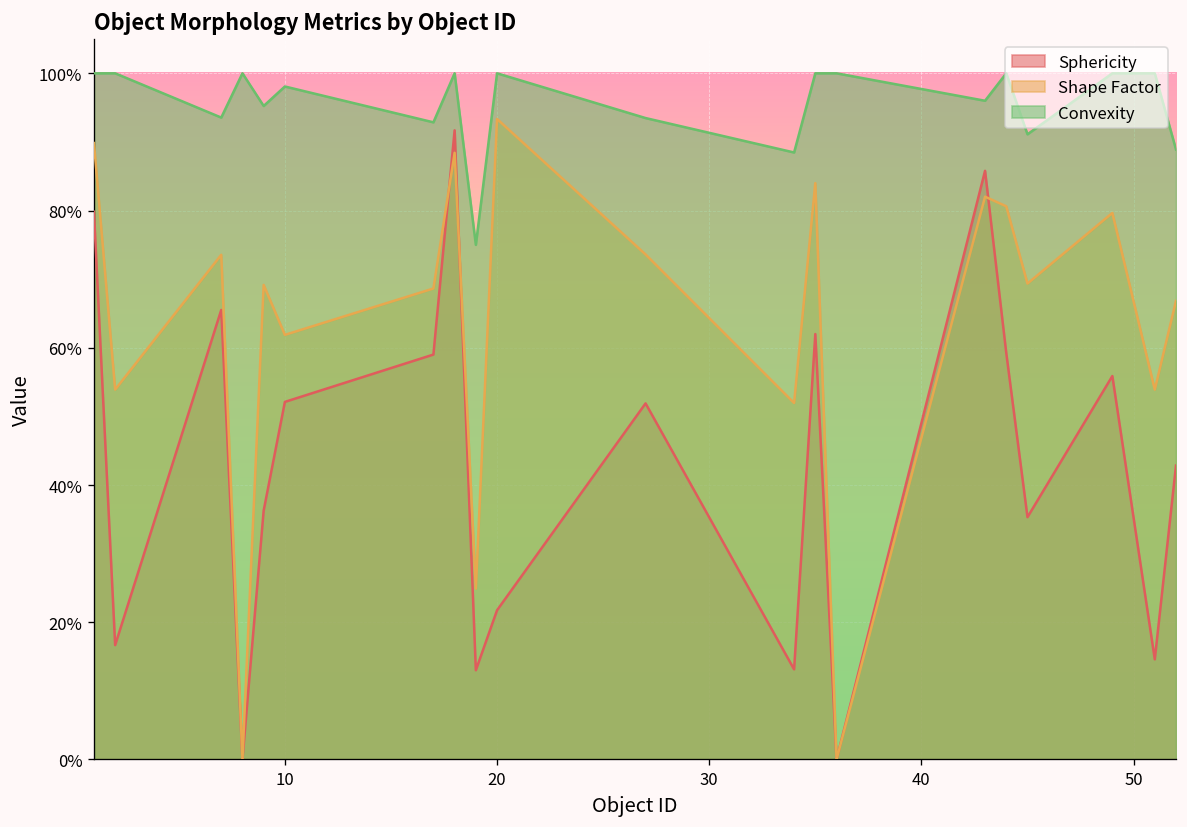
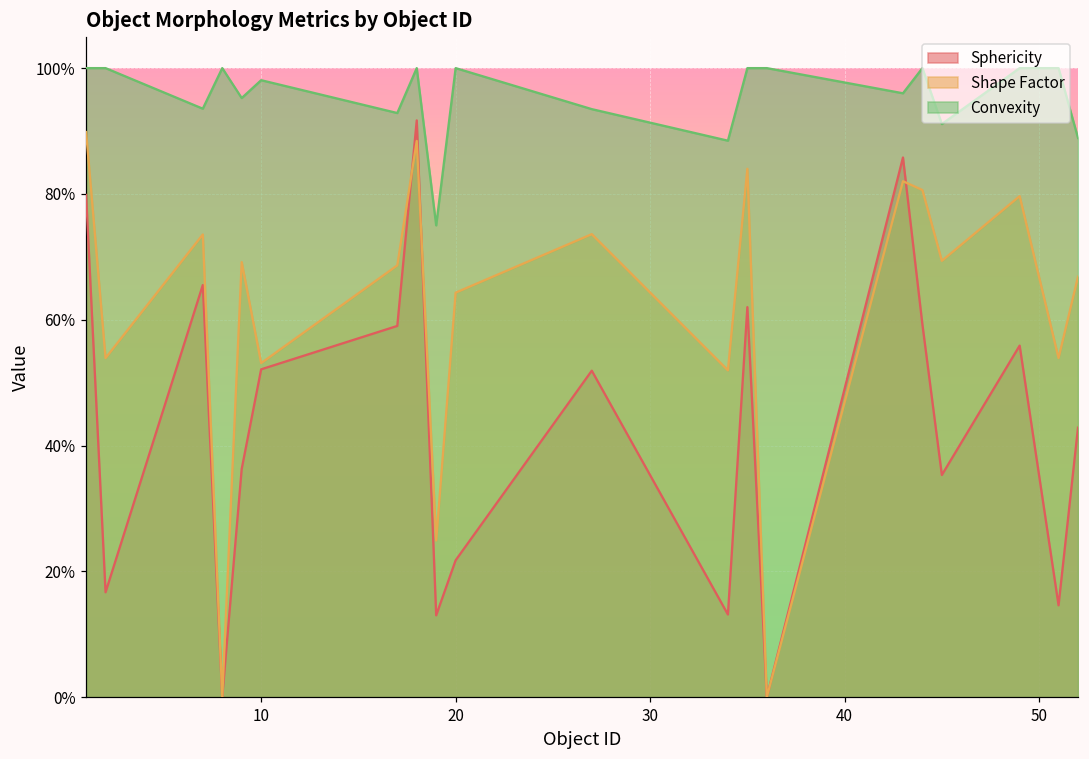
  {
    "Sphericity": {
      "10": "52%",
      "20": "22%"
    },
    "Shape Factor": {
-     "10": "62%",
-     "20": "93%"
+     "10": "53%",
+     "20": "64%"
    },
    "Convexity": {
      "10": "98%",
      "20": "100%"
    }
  }
